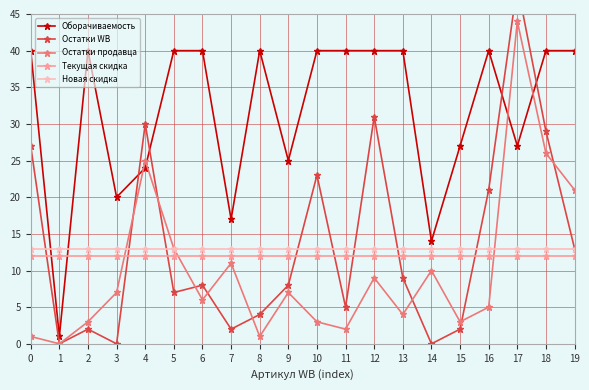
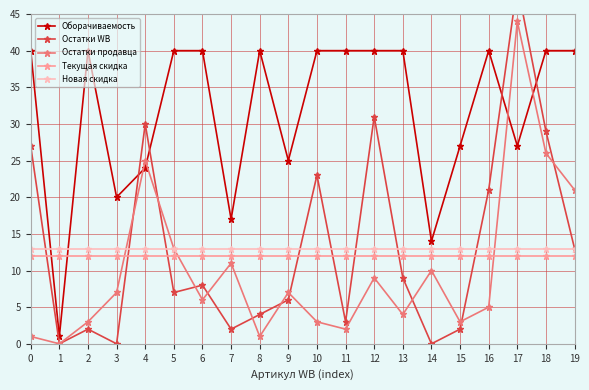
  {
    "Оборачиваемость": {
      "0": 40,
      "1": 1,
      "3": 20,
      "4": 24,
      "5": 40,
      "6": 40,
      "7": 17,
      "8": 40,
      "9": 25,
      "10": 40,
      "11": 40,
      "12": 40,
      "13": 40,
      "14": 14,
      "15": 27,
      "16": 40,
      "17": 27,
      "18": 40,
      "19": 40
    },
    "Остатки WB": {
      "0": 27,
      "2": 2,
      "3": 0,
      "4": 30,
      "5": 7,
      "6": 8,
      "7": 2,
      "8": 4,
-     "9": 8,
+     "9": 6,
      "10": 23,
-     "11": 5,
+     "11": 3,
      "12": 31,
      "13": 9,
      "14": 0,
      "15": 2,
      "16": 21,
      "18": 29
    }
  }
